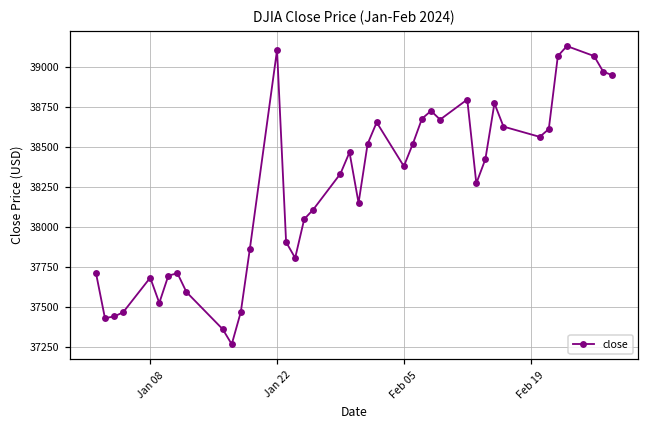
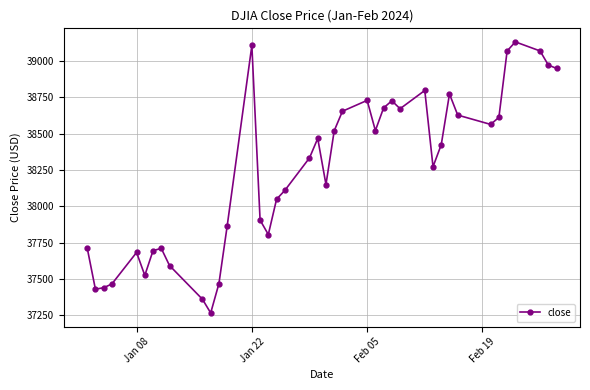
  {
    "Jan 08": 37680,
    "Jan 22": 39110,
-   "Feb 05": 38380
+   "Feb 05": 38730
  }
